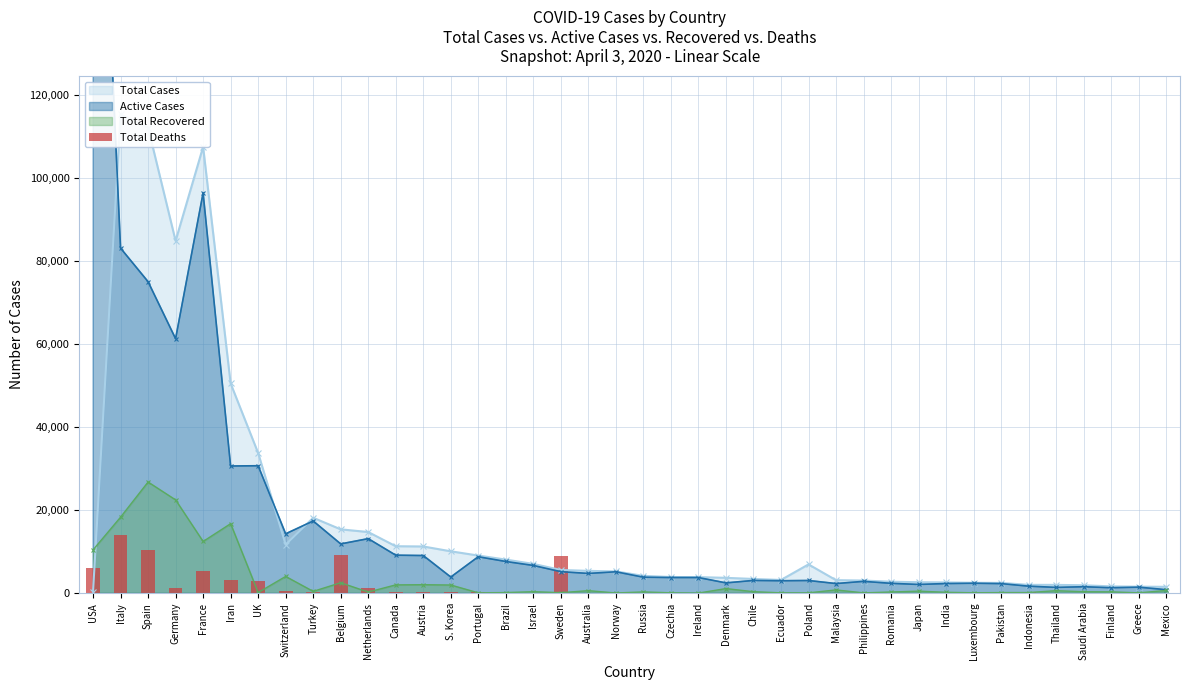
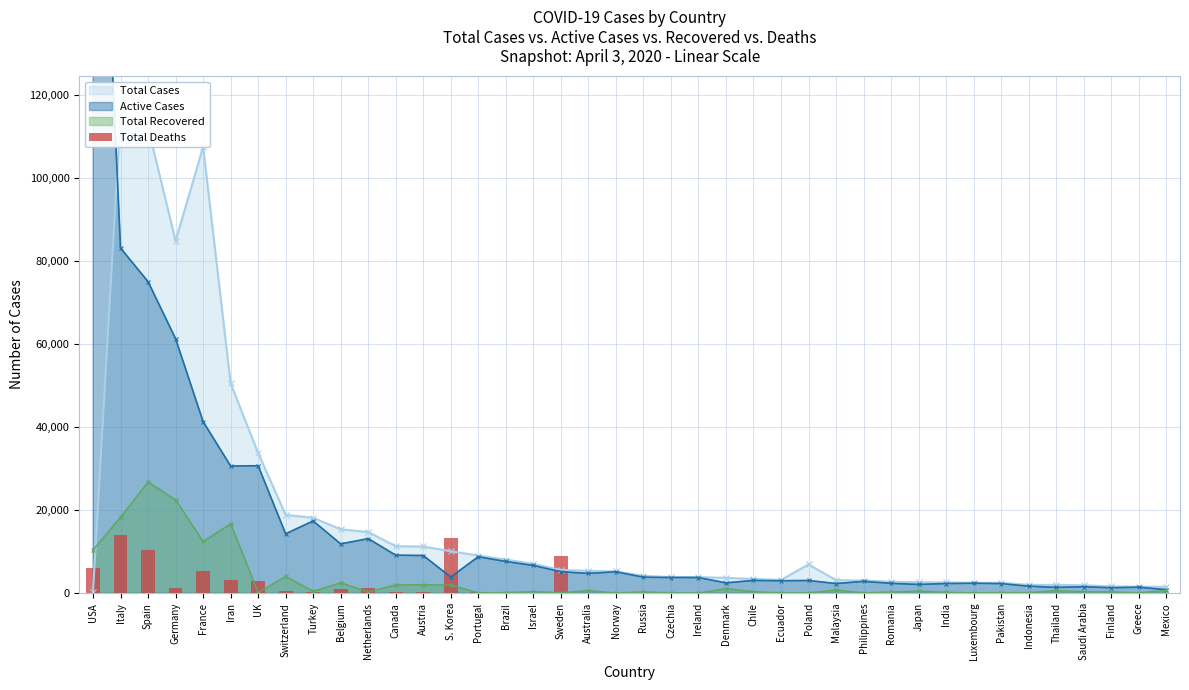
  {
    "Total Cases": {
      "USA": "0",
      "Germany": "85,000",
      "Iran": "50,000",
      "UK": "34,000",
-     "Switzerland": "12,000",
+     "Switzerland": "19,000",
      "Turkey": "18,000",
      "Belgium": "15,000",
      "Netherlands": "15,000",
      "Canada": "11,000",
      "Austria": "11,000",
      "S. Korea": "10,000",
      "Denmark": "4,000",
      "Poland": "7,000",
      "Malaysia": "3,000",
      "Mexico": "2,000"
    },
    "Total Deaths": {
      "USA": "6,000",
      "Italy": "14,000",
      "Spain": "10,000",
      "Germany": "1,000",
      "France": "5,000",
      "Iran": "3,000",
      "UK": "3,000",
-     "Belgium": "9,000",
+     "Belgium": "1,000",
      "Netherlands": "1,000",
-     "S. Korea": "0",
+     "S. Korea": "13,000",
      "Sweden": "9,000"
    },
    "Active Cases": {
      "Italy": "83,000",
      "Spain": "75,000",
      "Germany": "61,000",
-     "France": "96,000",
+     "France": "41,000",
      "Iran": "31,000",
      "UK": "31,000",
      "Switzerland": "14,000",
      "Turkey": "17,000",
      "Belgium": "12,000",
      "Netherlands": "13,000",
      "Canada": "9,000",
      "Austria": "9,000",
      "S. Korea": "4,000",
      "Denmark": "2,000",
      "Poland": "3,000",
      "Malaysia": "2,000"
    },
    "Total Recovered": {
      "USA": "10,000",
      "Italy": "18,000",
      "Spain": "27,000",
      "Germany": "22,000",
      "France": "12,000",
      "Iran": "17,000",
      "UK": "0",
      "Switzerland": "4,000",
      "Turkey": "0",
      "Belgium": "2,000",
      "Netherlands": "0",
      "Canada": "2,000",
      "Austria": "2,000",
      "S. Korea": "2,000",
      "Portugal": "0",
      "Brazil": "0",
      "Israel": "0",
      "Sweden": "0",
      "Australia": "1,000",
      "Norway": "0",
      "Russia": "0",
      "Czechia": "0",
      "Ireland": "0",
      "Denmark": "1,000",
      "Chile": "0",
      "Ecuador": "0",
      "Poland": "0",
      "Malaysia": "1,000",
      "Philippines": "0",
      "Romania": "0",
      "Japan": "0",
      "India": "0",
      "Luxembourg": "0",
      "Pakistan": "0",
      "Indonesia": "0",
      "Thailand": "1,000",
      "Saudi Arabia": "0",
      "Finland": "0",
      "Greece": "0"
    }
  }
